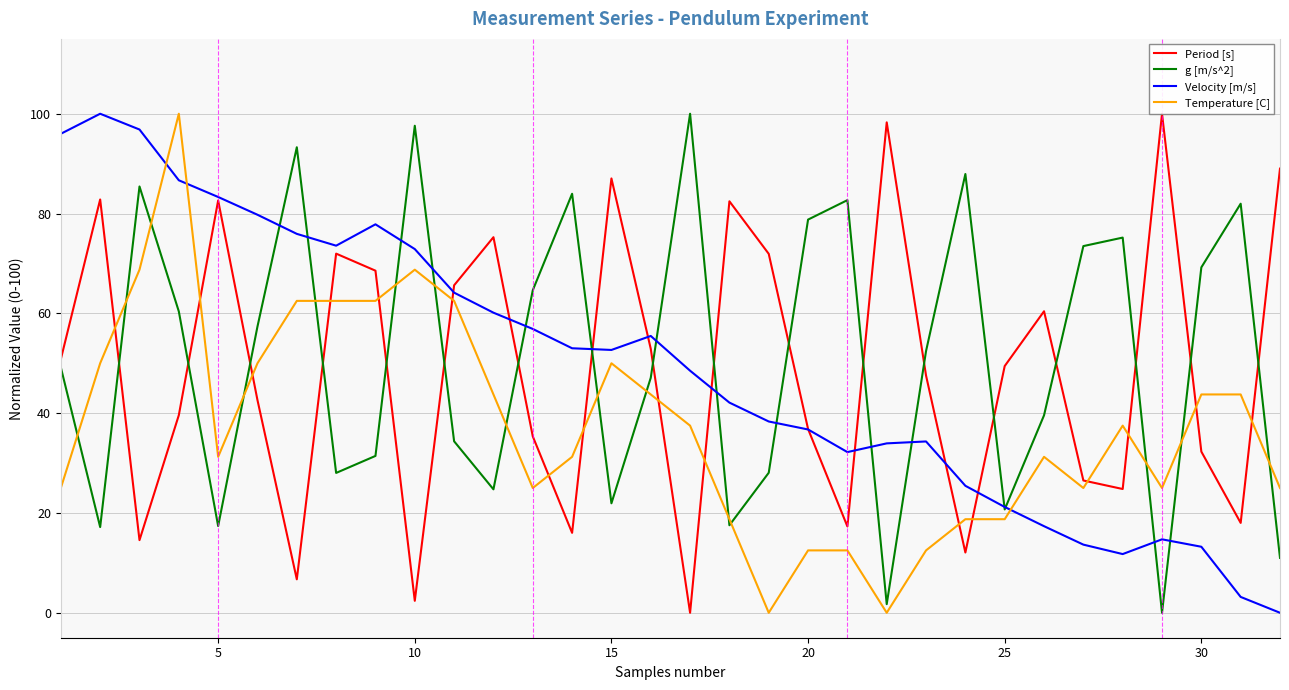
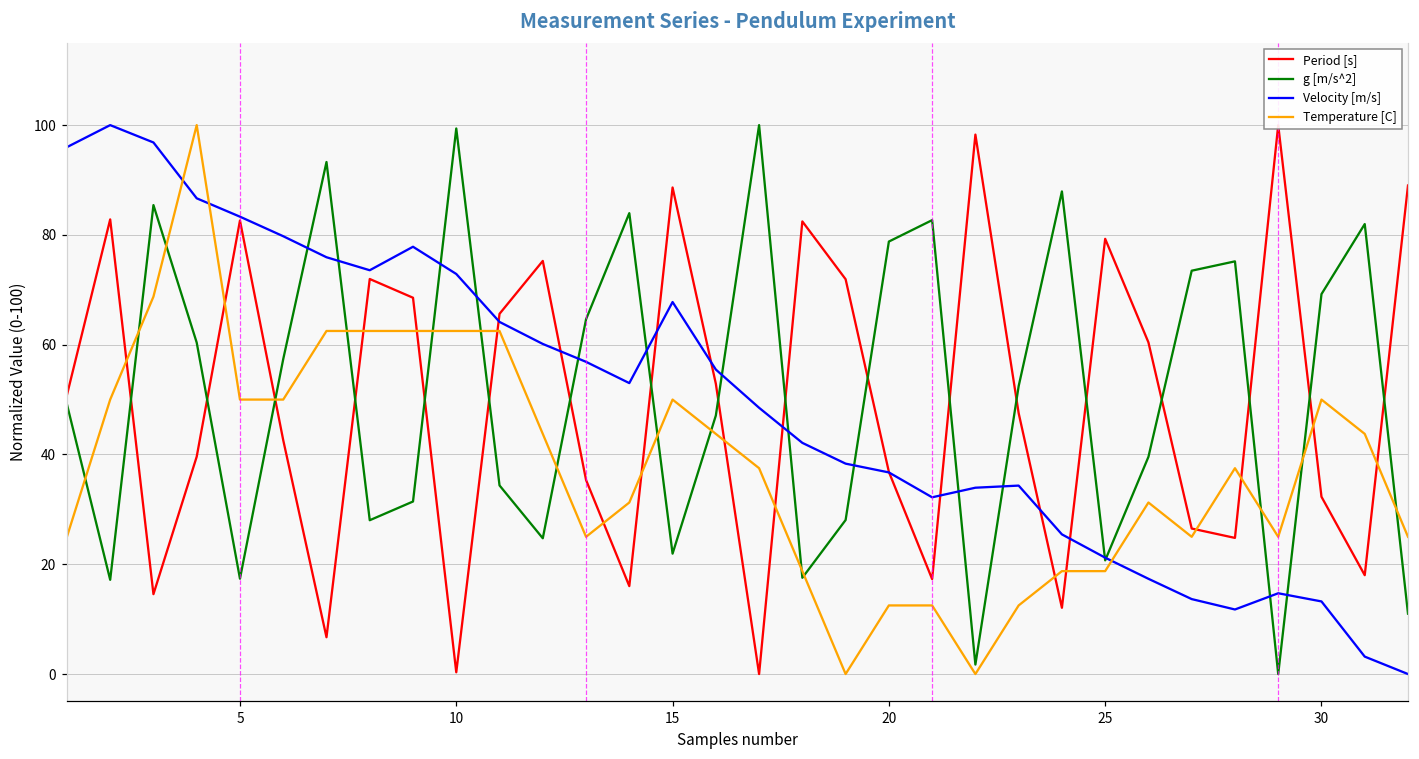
  {
    "Period [s]": {
      "5": 83,
-     "10": 2,
-     "15": 87,
-     "25": 49,
+     "10": 0,
+     "15": 89,
+     "25": 79,
      "30": 32
    },
    "g [m/s^2]": {
      "5": 17,
-     "10": 98,
+     "10": 99,
      "15": 22,
      "20": 79,
      "30": 69
    },
    "Velocity [m/s]": {
      "5": 83,
      "10": 73,
-     "15": 53,
+     "15": 68,
      "30": 13
    },
    "Temperature [C]": {
-     "5": 31,
-     "10": 69,
+     "5": 50,
+     "10": 62,
      "15": 50,
      "20": 12,
      "25": 19,
-     "30": 44
+     "30": 50
    }
  }
